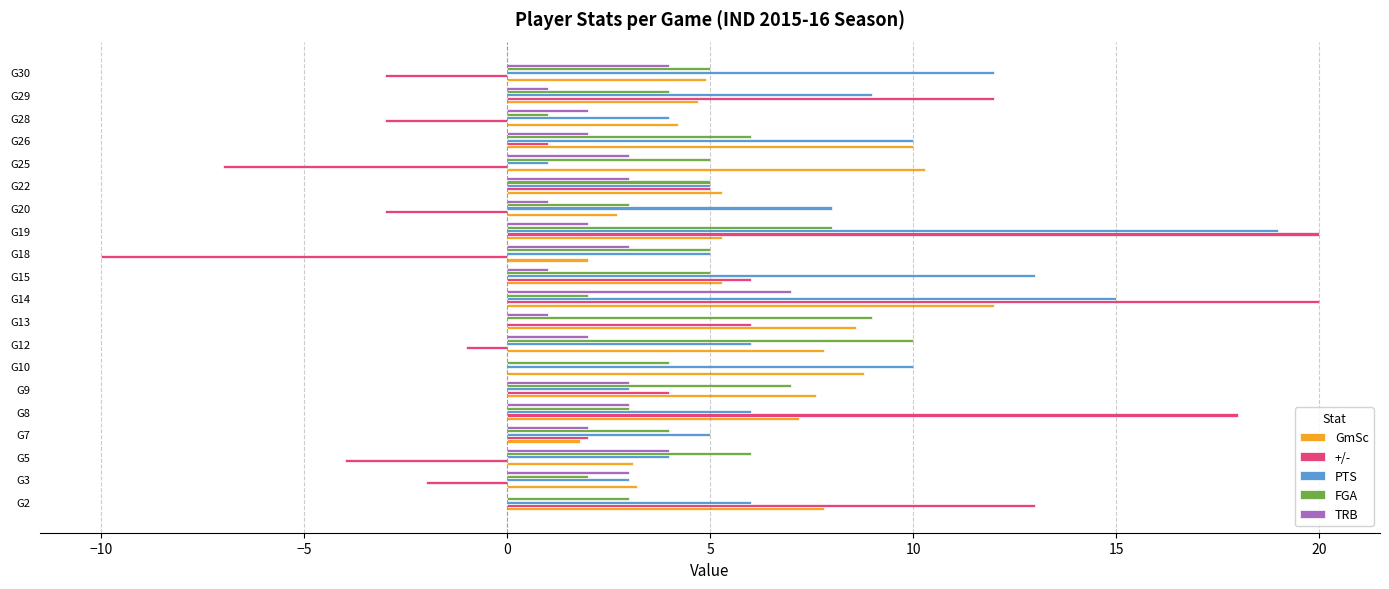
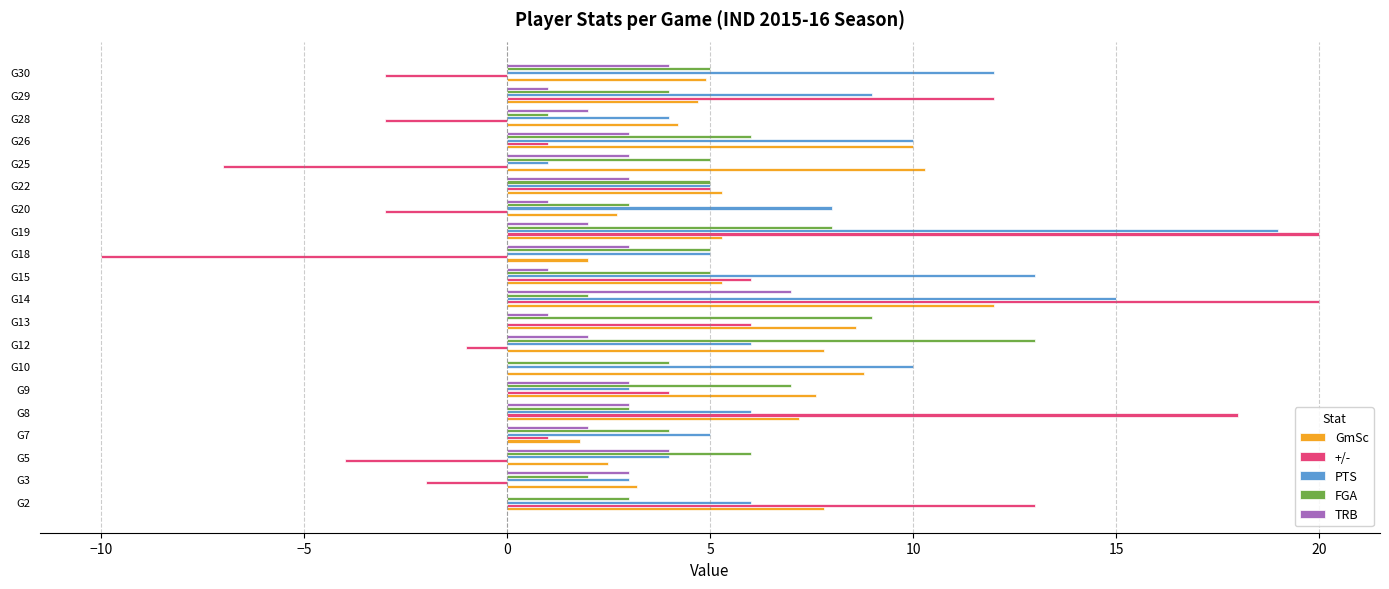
  {
    "GmSc": {
      "G30": 4.9,
      "G29": 4.7,
      "G28": 4.2,
      "G26": 10.0,
      "G25": 10.3,
      "G22": 5.3,
      "G20": 2.7,
      "G19": 5.3,
      "G18": 2.0,
      "G15": 5.3,
      "G14": 12.0,
      "G13": 8.6,
      "G12": 7.8,
      "G10": 8.8,
      "G9": 7.6,
      "G8": 7.2,
      "G7": 1.8,
-     "G5": 3.1,
+     "G5": 2.5,
      "G3": 3.2,
      "G2": 7.8
    },
    "+/-": {
      "G30": -3,
      "G29": 12,
      "G28": -3,
      "G26": 1,
      "G25": -7,
      "G22": 5,
      "G20": -3,
      "G19": 20,
      "G18": -10,
      "G15": 6,
      "G14": 20,
      "G13": 6,
      "G12": -1,
      "G10": 0,
      "G9": 4,
      "G8": 18,
-     "G7": 2,
+     "G7": 1,
      "G5": -4,
      "G3": -2,
      "G2": 13
    },
    "PTS": {
      "G30": 12.0,
      "G29": 9.0,
      "G28": 4.0,
      "G26": 10.0,
      "G25": 1.0,
      "G22": 5.0,
      "G20": 8.0,
      "G19": 19.0,
      "G18": 5.0,
      "G15": 13.0,
      "G14": 15.0,
      "G13": 0.0,
      "G12": 6.0,
      "G10": 10.0,
      "G9": 3.0,
      "G8": 6.0,
      "G7": 5.0,
      "G5": 4.0,
      "G3": 3.0,
      "G2": 6.0
    },
    "FGA": {
      "G30": 5,
      "G29": 4,
      "G28": 1,
      "G26": 6,
      "G25": 5,
      "G22": 5,
      "G20": 3,
      "G19": 8,
      "G18": 5,
      "G15": 5,
      "G14": 2,
      "G13": 9,
-     "G12": 10,
+     "G12": 13,
      "G10": 4,
      "G9": 7,
      "G8": 3,
      "G7": 4,
      "G5": 6,
      "G3": 2,
      "G2": 3
    },
    "TRB": {
      "G30": 4,
      "G29": 1,
      "G28": 2,
-     "G26": 2,
+     "G26": 3,
      "G25": 3,
      "G22": 3,
      "G20": 1,
      "G19": 2,
      "G18": 3,
      "G15": 1,
      "G14": 7,
      "G13": 1,
      "G12": 2,
      "G10": 0,
      "G9": 3,
      "G8": 3,
      "G7": 2,
      "G5": 4,
      "G3": 3,
      "G2": 0
    }
  }
